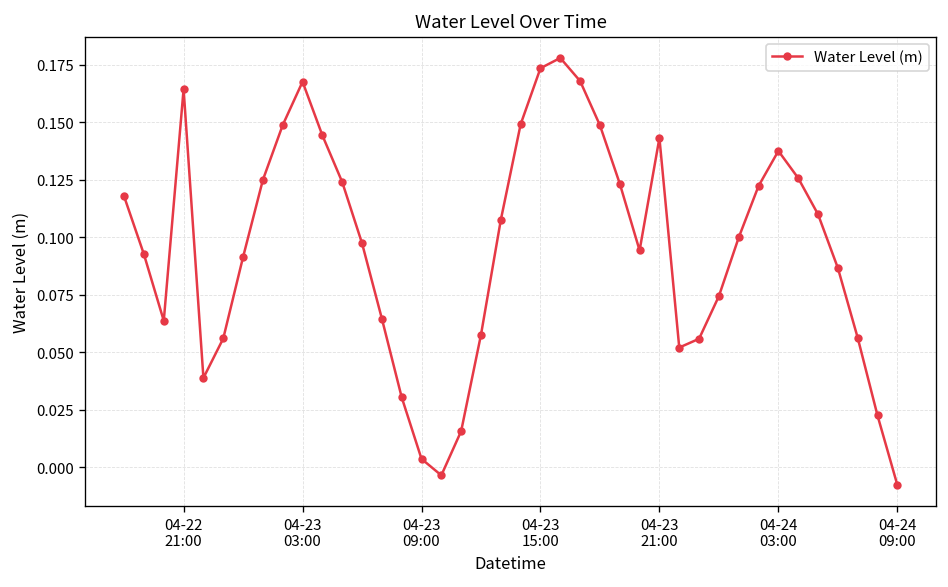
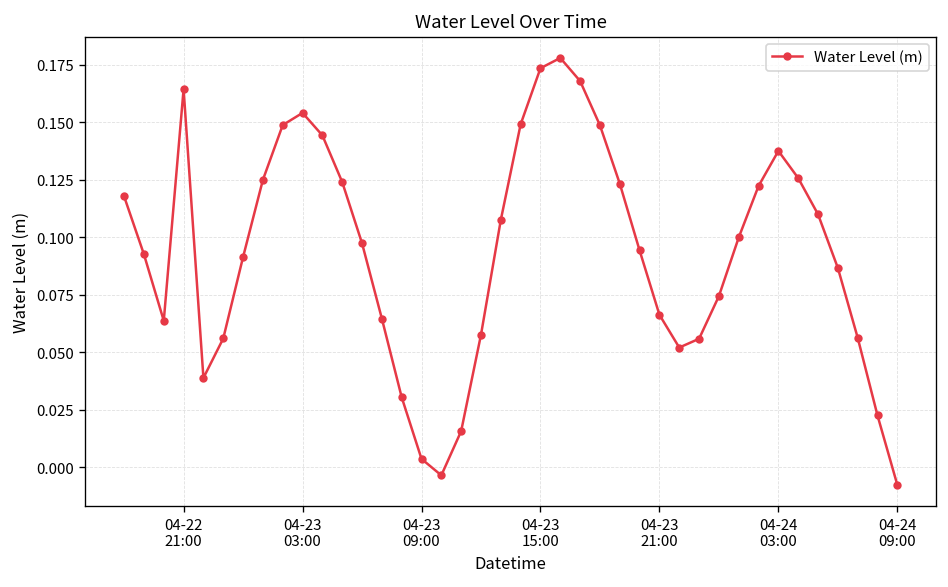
  {
    "04-22 21:00": 0.165,
-   "04-23 03:00": 0.168,
+   "04-23 03:00": 0.154,
    "04-23 09:00": 0.004,
    "04-23 15:00": 0.174,
-   "04-23 21:00": 0.143,
+   "04-23 21:00": 0.066,
    "04-24 03:00": 0.138,
    "04-24 09:00": -0.008
  }
